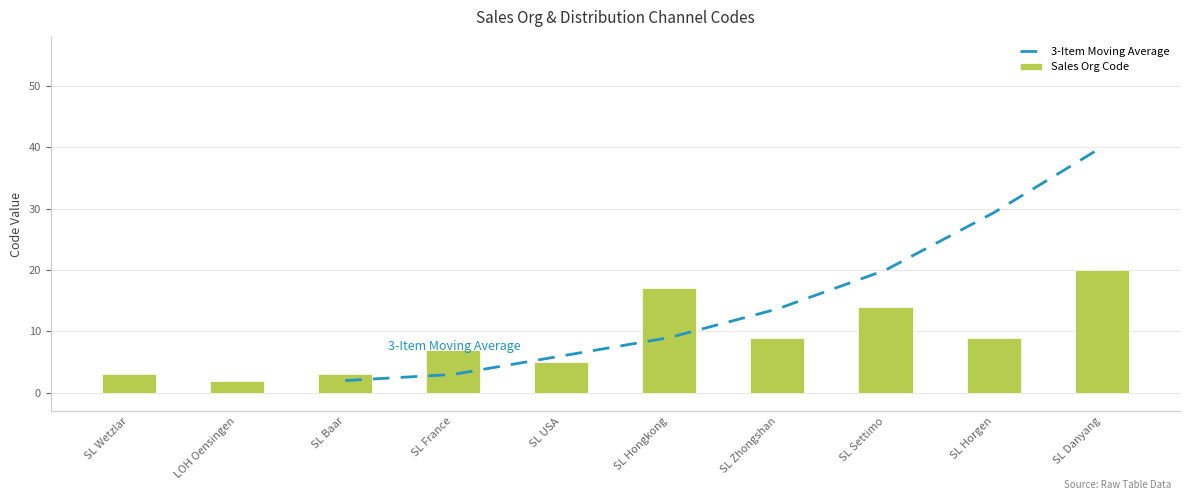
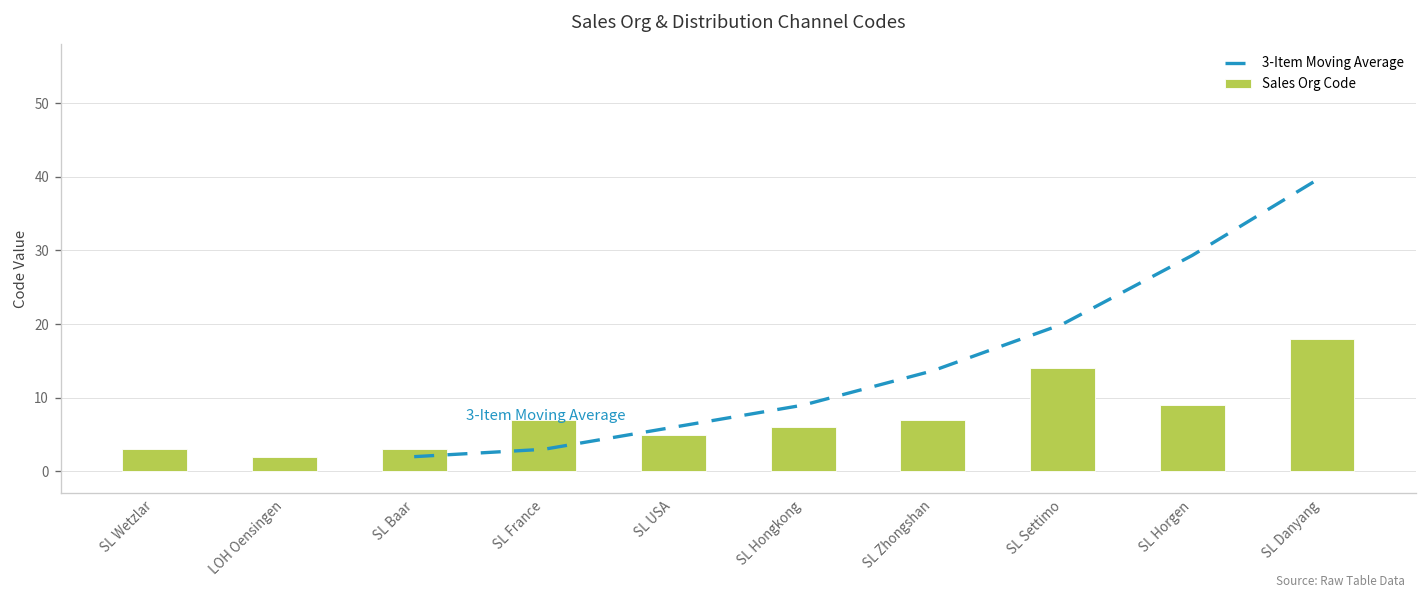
  {
    "Sales Org Code": {
      "SL Wetzlar": "3",
      "LOH Oensingen": "2",
      "SL Baar": "3",
      "SL USA": "5",
-     "SL Hongkong": "17",
-     "SL Zhongshan": "9",
+     "SL Hongkong": "6",
+     "SL Zhongshan": "7",
      "SL Settimo": "14",
      "SL Horgen": "9",
-     "SL Danyang": "20"
+     "SL Danyang": "18"
    },
    "3-Item Moving Average": {
      "SL France": "3-"
    }
  }
